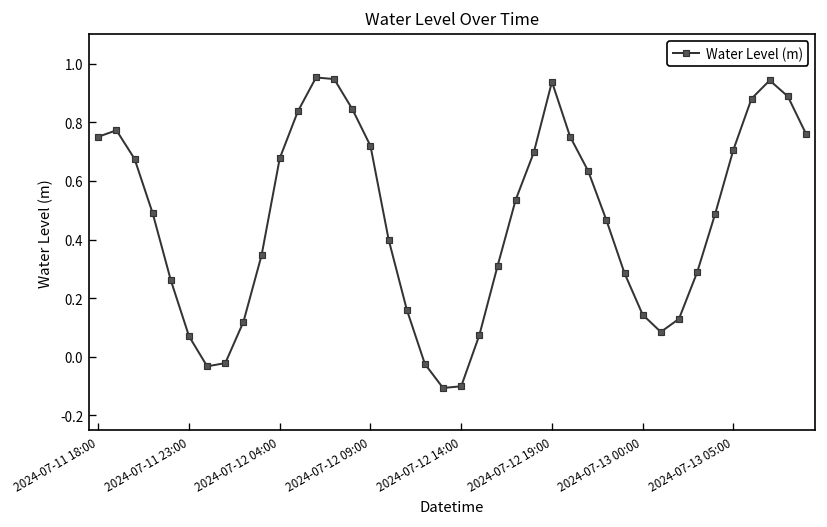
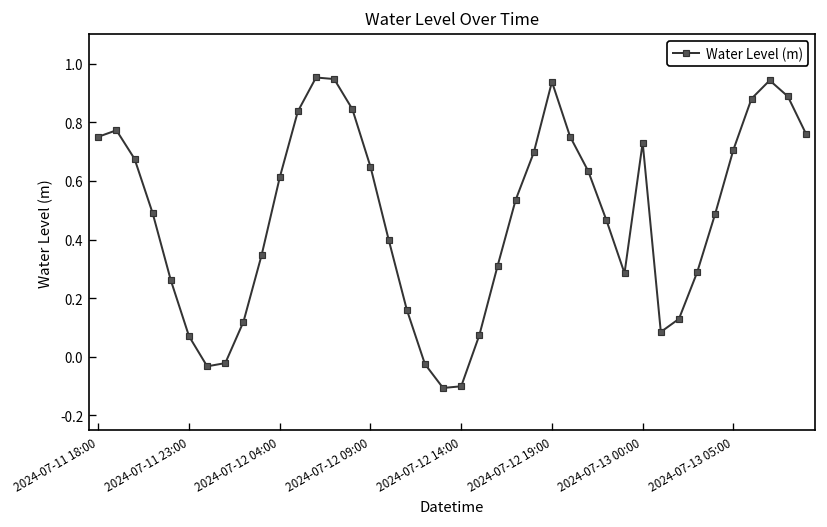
  {
    "2024-07-11 18:00": 0.75,
    "2024-07-11 23:00": 0.07,
-   "2024-07-12 04:00": 0.68,
-   "2024-07-12 09:00": 0.72,
+   "2024-07-12 04:00": 0.61,
+   "2024-07-12 09:00": 0.65,
    "2024-07-12 14:00": -0.10,
    "2024-07-12 19:00": 0.94,
-   "2024-07-13 00:00": 0.14,
+   "2024-07-13 00:00": 0.73,
    "2024-07-13 05:00": 0.71
  }
